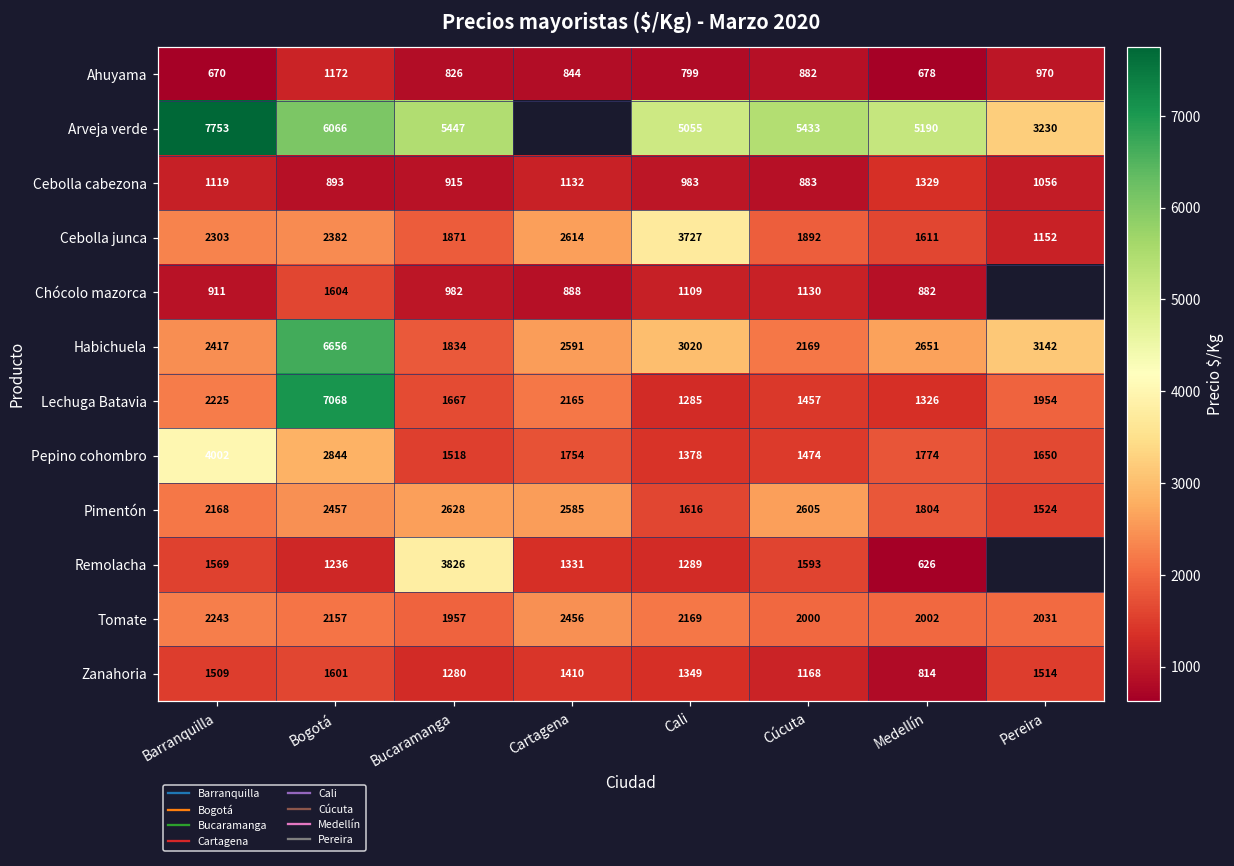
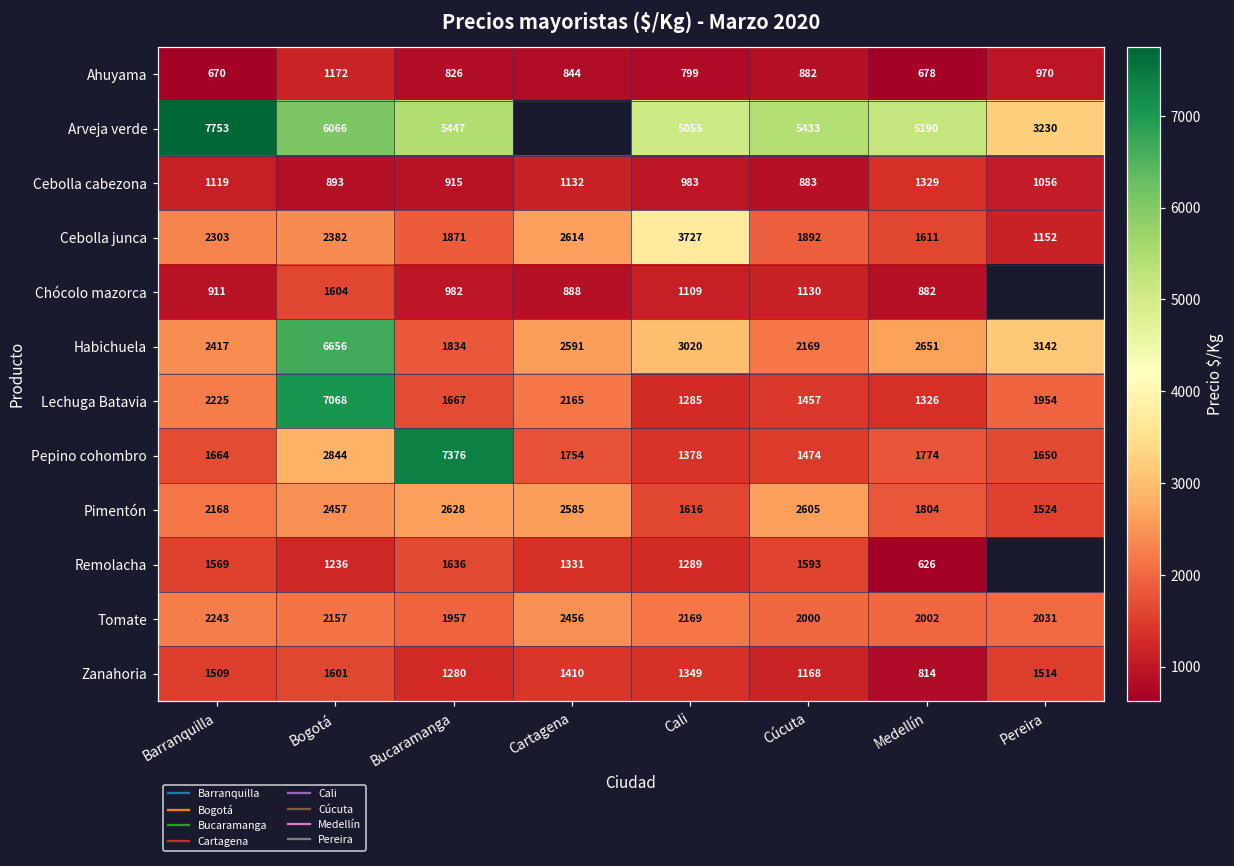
  {
    "Ahuyama": {
      "Barranquilla": 670,
      "Bogotá": 1172,
      "Bucaramanga": 826,
      "Cartagena": 844,
      "Cali": 799,
      "Cúcuta": 882,
      "Medellín": 678,
      "Pereira": 970
    },
    "Arveja verde": {
      "Barranquilla": 7753,
      "Bogotá": 6066,
      "Bucaramanga": 5447,
      "Cali": 5055,
      "Cúcuta": 5433,
      "Medellín": 5190,
      "Pereira": 3230
    },
    "Cebolla cabezona": {
      "Barranquilla": 1119,
      "Bogotá": 893,
      "Bucaramanga": 915,
      "Cartagena": 1132,
      "Cali": 983,
      "Cúcuta": 883,
      "Medellín": 1329,
      "Pereira": 1056
    },
    "Cebolla junca": {
      "Barranquilla": 2303,
      "Bogotá": 2382,
      "Bucaramanga": 1871,
      "Cartagena": 2614,
      "Cali": 3727,
      "Cúcuta": 1892,
      "Medellín": 1611,
      "Pereira": 1152
    },
    "Chócolo mazorca": {
      "Barranquilla": 911,
      "Bogotá": 1604,
      "Bucaramanga": 982,
      "Cartagena": 888,
      "Cali": 1109,
      "Cúcuta": 1130,
      "Medellín": 882
    },
    "Habichuela": {
      "Barranquilla": 2417,
      "Bogotá": 6656,
      "Bucaramanga": 1834,
      "Cartagena": 2591,
      "Cali": 3020,
      "Cúcuta": 2169,
      "Medellín": 2651,
      "Pereira": 3142
    },
    "Lechuga Batavia": {
      "Barranquilla": 2225,
      "Bogotá": 7068,
      "Bucaramanga": 1667,
      "Cartagena": 2165,
      "Cali": 1285,
      "Cúcuta": 1457,
      "Medellín": 1326,
      "Pereira": 1954
    },
    "Pepino cohombro": {
-     "Barranquilla": 4002,
+     "Barranquilla": 1664,
      "Bogotá": 2844,
-     "Bucaramanga": 1518,
+     "Bucaramanga": 7376,
      "Cartagena": 1754,
      "Cali": 1378,
      "Cúcuta": 1474,
      "Medellín": 1774,
      "Pereira": 1650
    },
    "Pimentón": {
      "Barranquilla": 2168,
      "Bogotá": 2457,
      "Bucaramanga": 2628,
      "Cartagena": 2585,
      "Cali": 1616,
      "Cúcuta": 2605,
      "Medellín": 1804,
      "Pereira": 1524
    },
    "Remolacha": {
      "Barranquilla": 1569,
      "Bogotá": 1236,
-     "Bucaramanga": 3826,
+     "Bucaramanga": 1636,
      "Cartagena": 1331,
      "Cali": 1289,
      "Cúcuta": 1593,
      "Medellín": 626
    },
    "Tomate": {
      "Barranquilla": 2243,
      "Bogotá": 2157,
      "Bucaramanga": 1957,
      "Cartagena": 2456,
      "Cali": 2169,
      "Cúcuta": 2000,
      "Medellín": 2002,
      "Pereira": 2031
    },
    "Zanahoria": {
      "Barranquilla": 1509,
      "Bogotá": 1601,
      "Bucaramanga": 1280,
      "Cartagena": 1410,
      "Cali": 1349,
      "Cúcuta": 1168,
      "Medellín": 814,
      "Pereira": 1514
    }
  }
